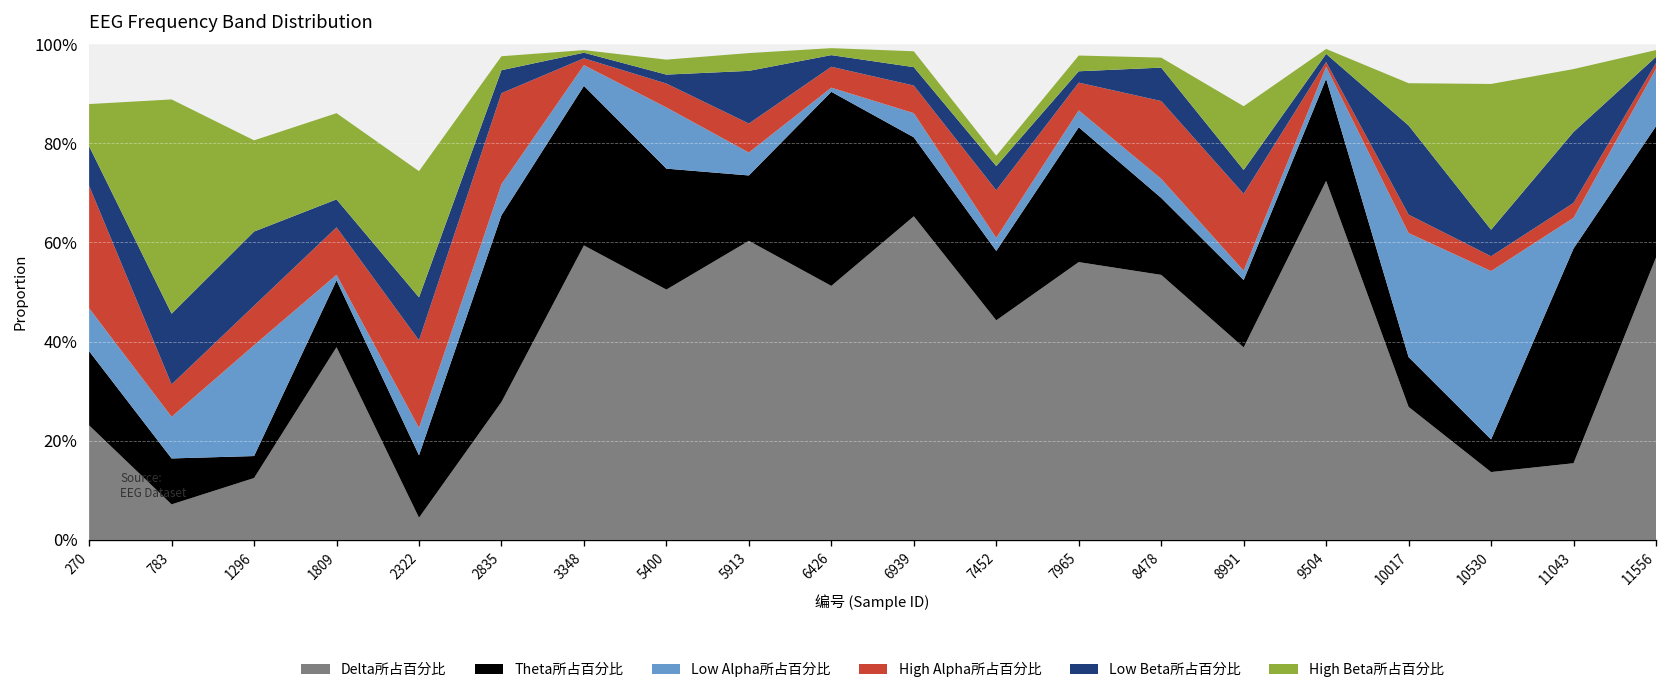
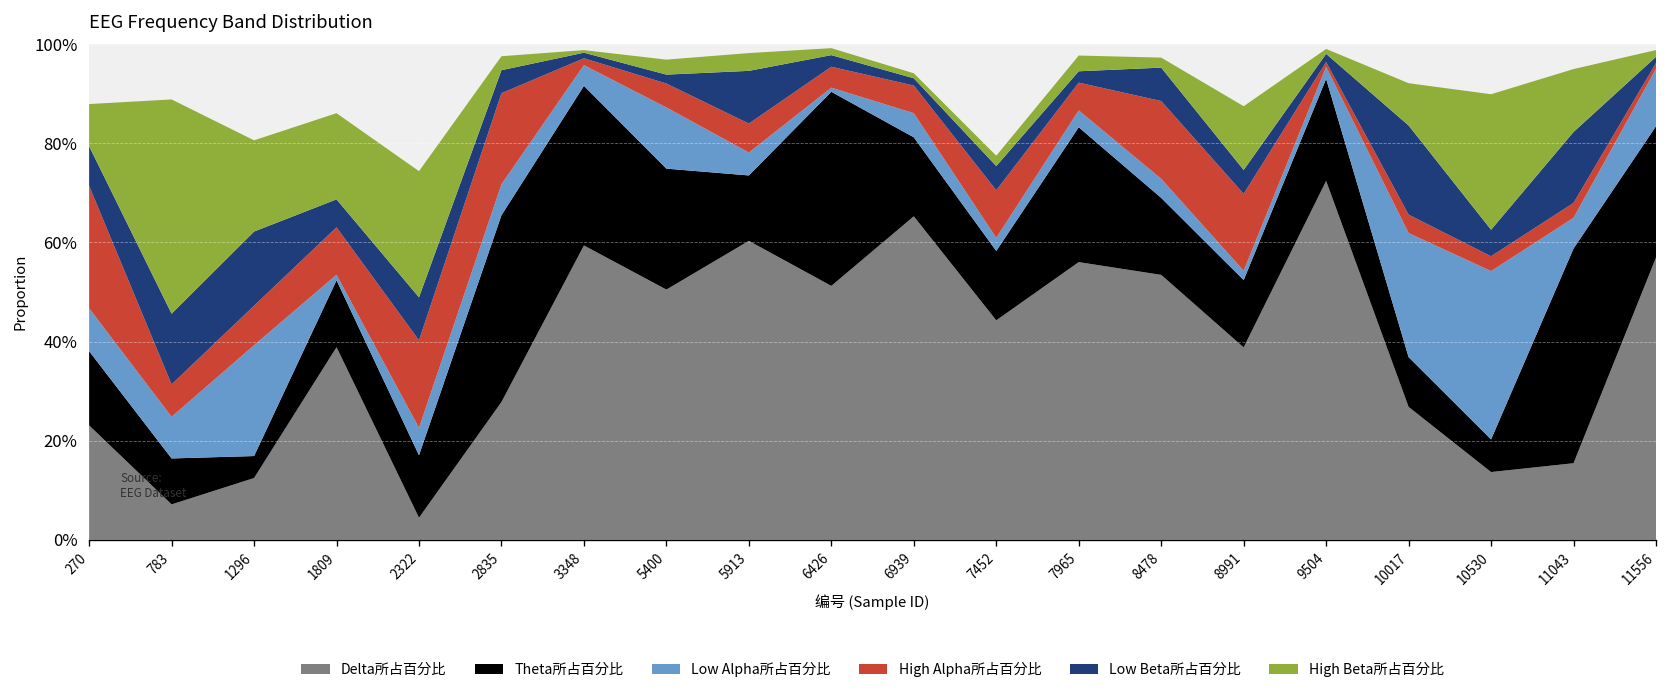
  {
    "Low Beta所占百分比": {
-     "6939": "4%"
+     "6939": "1%"
    },
    "High Beta所占百分比": {
      "270": "9%",
      "783": "43%",
      "1296": "18%",
      "1809": "17%",
      "2322": "25%",
      "2835": "3%",
      "5400": "3%",
      "5913": "4%",
      "6426": "1%",
-     "6939": "3%",
+     "6939": "1%",
      "7452": "2%",
      "7965": "3%",
      "8478": "2%",
      "8991": "13%",
      "9504": "1%",
      "10017": "9%",
-     "10530": "29%",
+     "10530": "27%",
      "11043": "13%",
      "11556": "1%"
    }
  }
